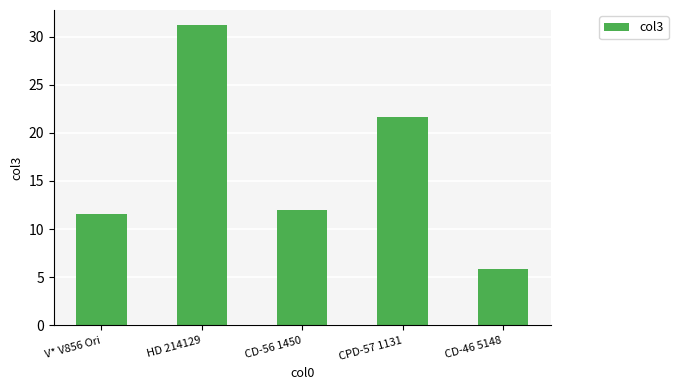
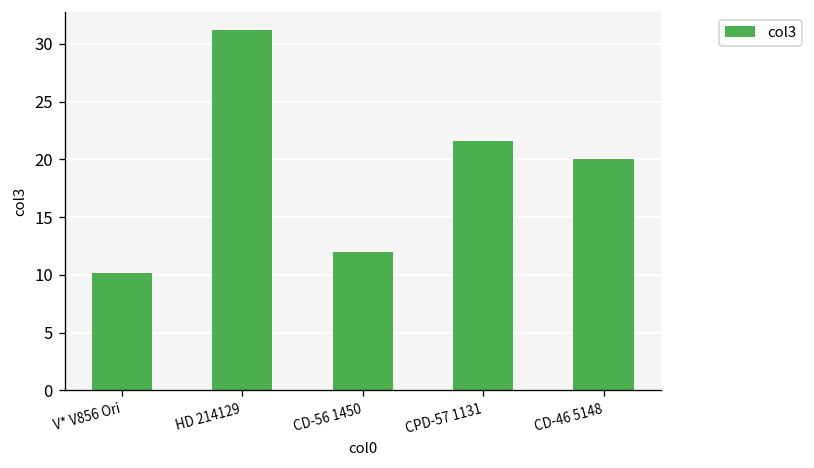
  {
-   "V* V856 Ori": 12,
+   "V* V856 Ori": 10,
    "HD 214129": 31,
    "CD-56 1450": 12,
    "CPD-57 1131": 22,
-   "CD-46 5148": 6
+   "CD-46 5148": 20
  }
